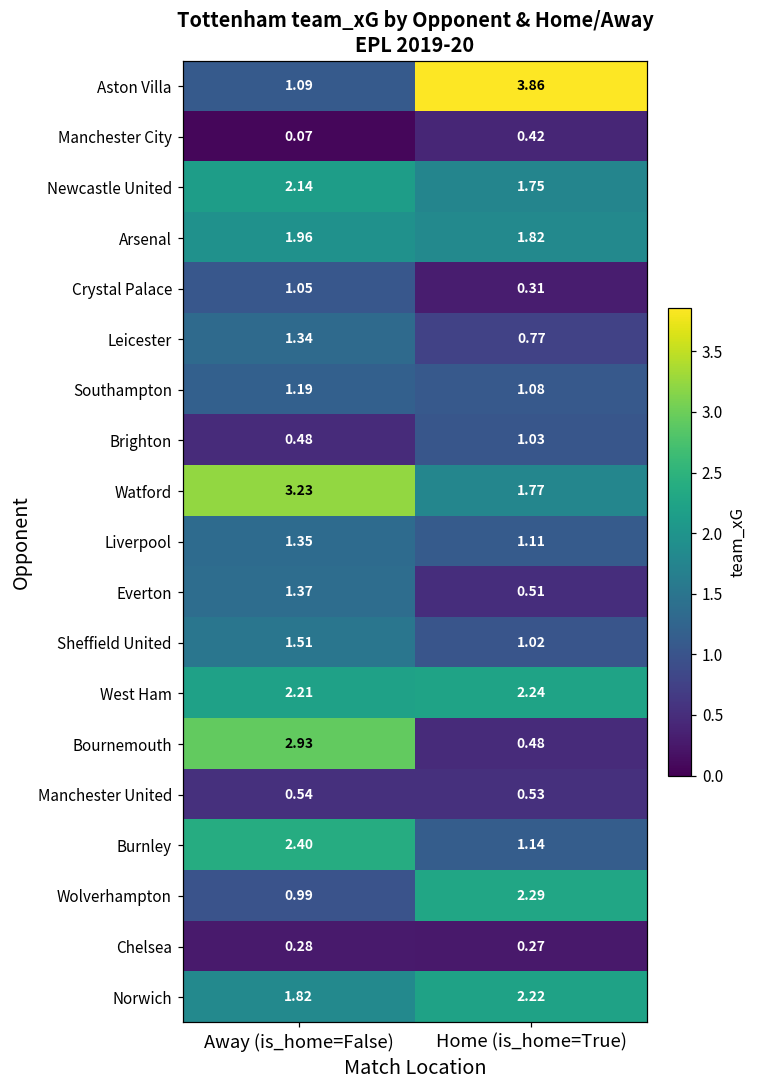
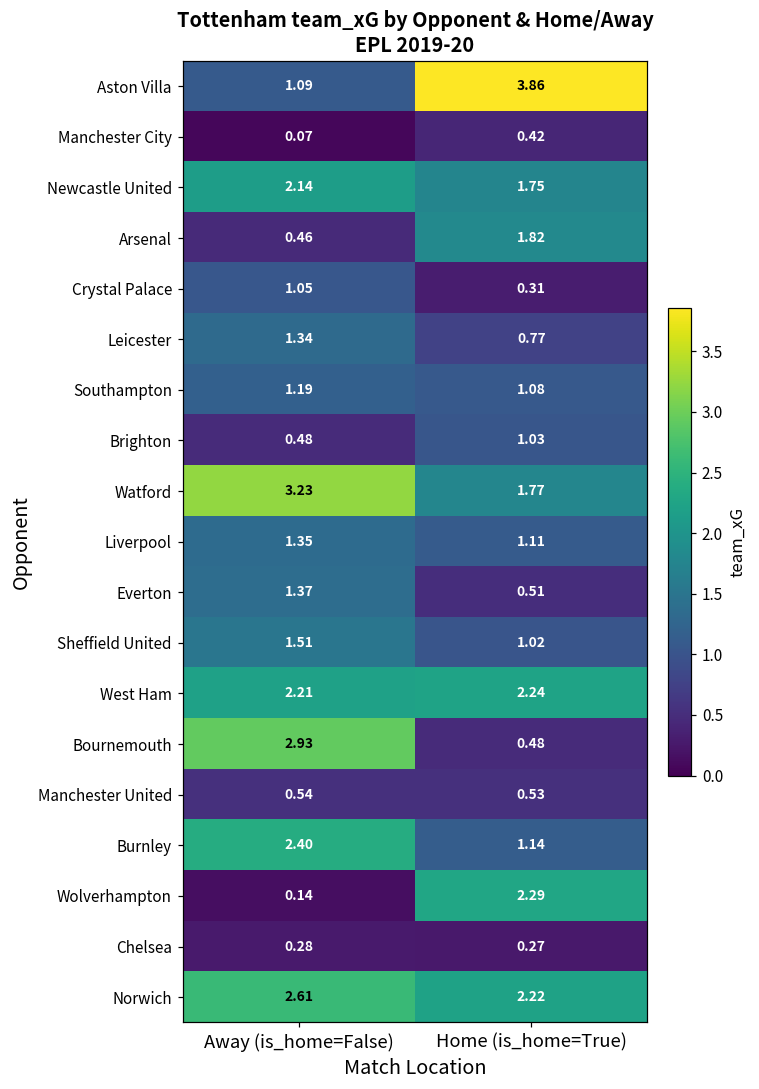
  {
    "Aston Villa": {
      "Away (is_home=False)": 1.09,
      "Home (is_home=True)": 3.86
    },
    "Manchester City": {
      "Away (is_home=False)": 0.07,
      "Home (is_home=True)": 0.42
    },
    "Newcastle United": {
      "Away (is_home=False)": 2.14,
      "Home (is_home=True)": 1.75
    },
    "Arsenal": {
-     "Away (is_home=False)": 1.96,
+     "Away (is_home=False)": 0.46,
      "Home (is_home=True)": 1.82
    },
    "Crystal Palace": {
      "Away (is_home=False)": 1.05,
      "Home (is_home=True)": 0.31
    },
    "Leicester": {
      "Away (is_home=False)": 1.34,
      "Home (is_home=True)": 0.77
    },
    "Southampton": {
      "Away (is_home=False)": 1.19,
      "Home (is_home=True)": 1.08
    },
    "Brighton": {
      "Away (is_home=False)": 0.48,
      "Home (is_home=True)": 1.03
    },
    "Watford": {
      "Away (is_home=False)": 3.23,
      "Home (is_home=True)": 1.77
    },
    "Liverpool": {
      "Away (is_home=False)": 1.35,
      "Home (is_home=True)": 1.11
    },
    "Everton": {
      "Away (is_home=False)": 1.37,
      "Home (is_home=True)": 0.51
    },
    "Sheffield United": {
      "Away (is_home=False)": 1.51,
      "Home (is_home=True)": 1.02
    },
    "West Ham": {
      "Away (is_home=False)": 2.21,
      "Home (is_home=True)": 2.24
    },
    "Bournemouth": {
      "Away (is_home=False)": 2.93,
      "Home (is_home=True)": 0.48
    },
    "Manchester United": {
      "Away (is_home=False)": 0.54,
      "Home (is_home=True)": 0.53
    },
    "Burnley": {
      "Away (is_home=False)": 2.40,
      "Home (is_home=True)": 1.14
    },
    "Wolverhampton": {
-     "Away (is_home=False)": 0.99,
+     "Away (is_home=False)": 0.14,
      "Home (is_home=True)": 2.29
    },
    "Chelsea": {
      "Away (is_home=False)": 0.28,
      "Home (is_home=True)": 0.27
    },
    "Norwich": {
-     "Away (is_home=False)": 1.82,
+     "Away (is_home=False)": 2.61,
      "Home (is_home=True)": 2.22
    }
  }
